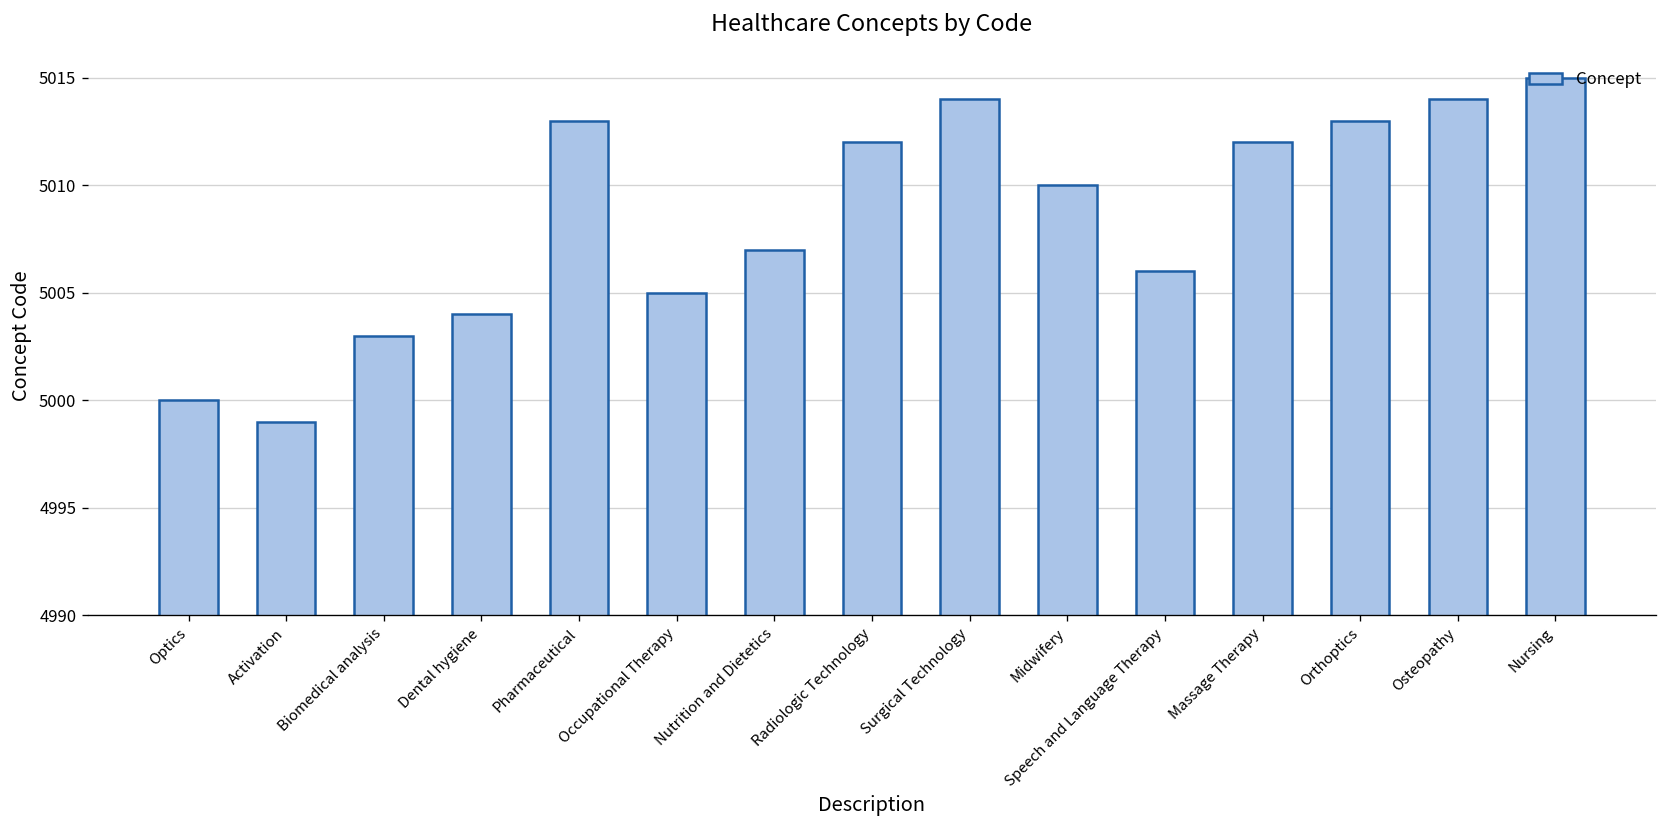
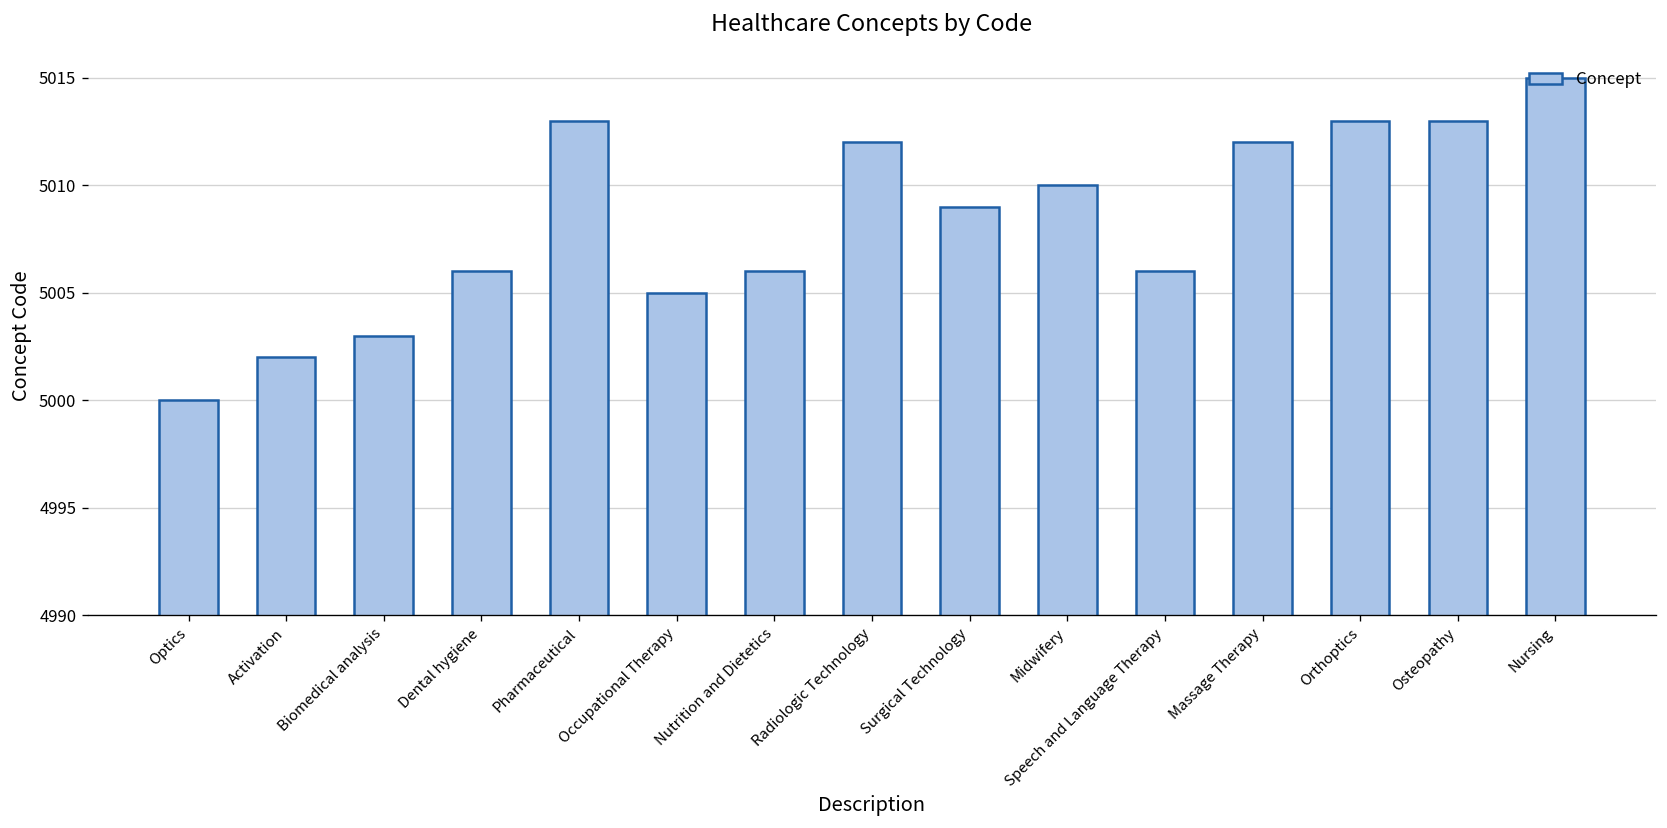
  {
    "Optics": 5000,
-   "Activation": 4999,
+   "Activation": 5002,
    "Biomedical analysis": 5003,
-   "Dental hygiene": 5004,
+   "Dental hygiene": 5006,
    "Pharmaceutical": 5013,
    "Occupational Therapy": 5005,
-   "Nutrition and Dietetics": 5007,
+   "Nutrition and Dietetics": 5006,
    "Radiologic Technology": 5012,
-   "Surgical Technology": 5014,
+   "Surgical Technology": 5009,
    "Midwifery": 5010,
    "Speech and Language Therapy": 5006,
    "Massage Therapy": 5012,
    "Orthoptics": 5013,
-   "Osteopathy": 5014,
+   "Osteopathy": 5013,
    "Nursing": 5015
  }
